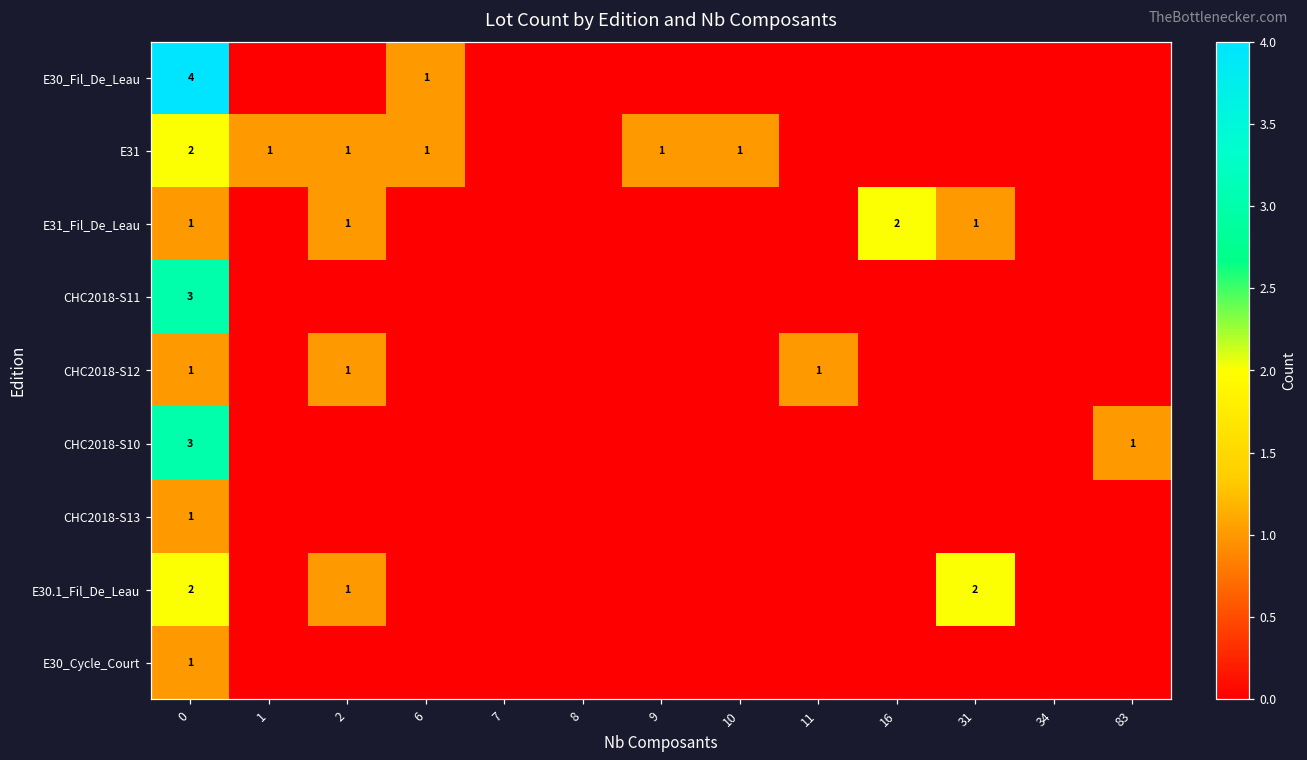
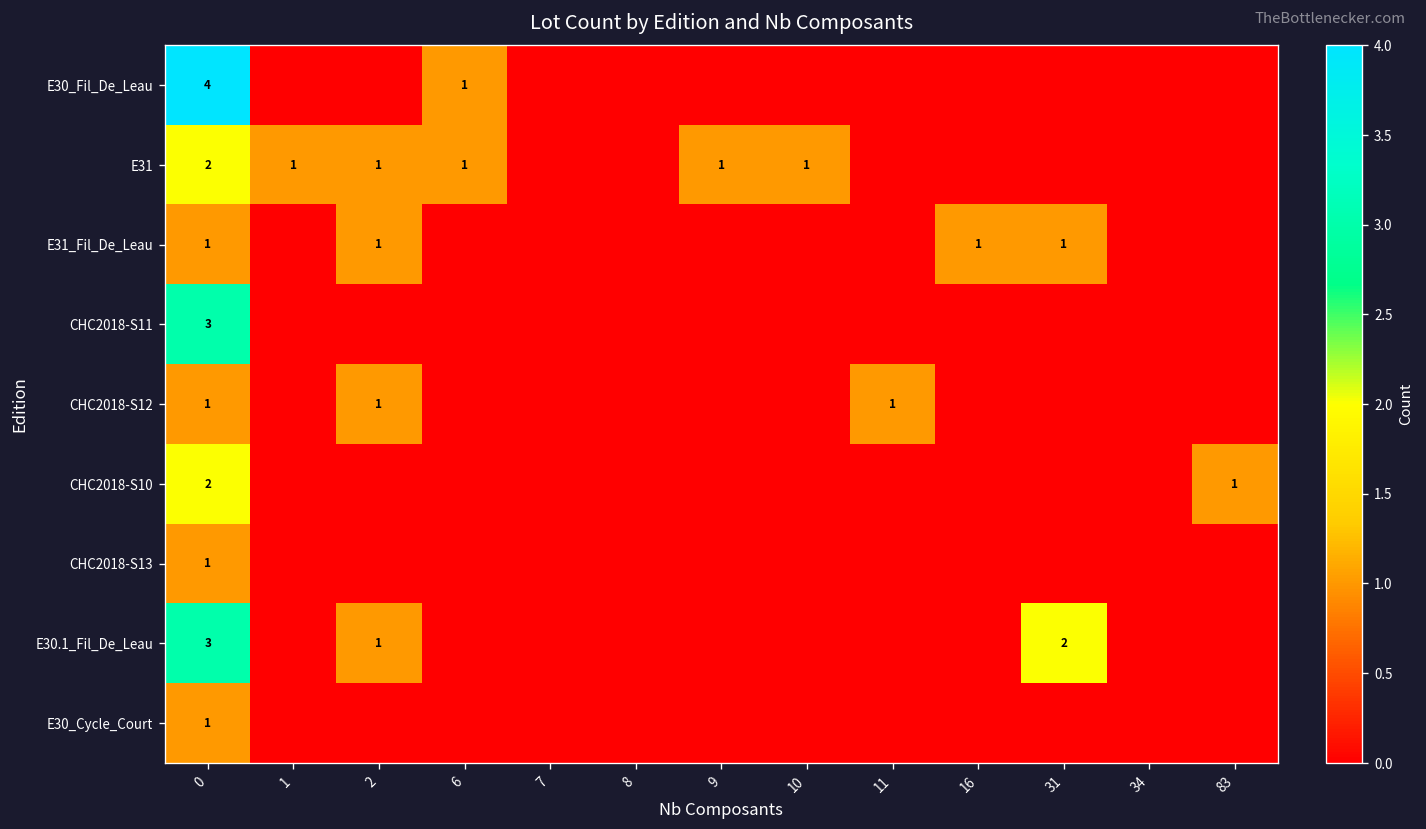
  {
    "E30_Fil_De_Leau": {
      "0": 4,
      "6": 1
    },
    "E31": {
      "0": 2,
      "1": 1,
      "2": 1,
      "6": 1,
      "9": 1,
      "10": 1
    },
    "E31_Fil_De_Leau": {
      "0": 1,
      "2": 1,
-     "16": 2,
+     "16": 1,
      "31": 1
    },
    "CHC2018-S11": {
      "0": 3
    },
    "CHC2018-S12": {
      "0": 1,
      "2": 1,
      "11": 1
    },
    "CHC2018-S10": {
-     "0": 3,
+     "0": 2,
      "83": 1
    },
    "CHC2018-S13": {
      "0": 1
    },
    "E30.1_Fil_De_Leau": {
-     "0": 2,
+     "0": 3,
      "2": 1,
      "31": 2
    },
    "E30_Cycle_Court": {
      "0": 1
    }
  }
